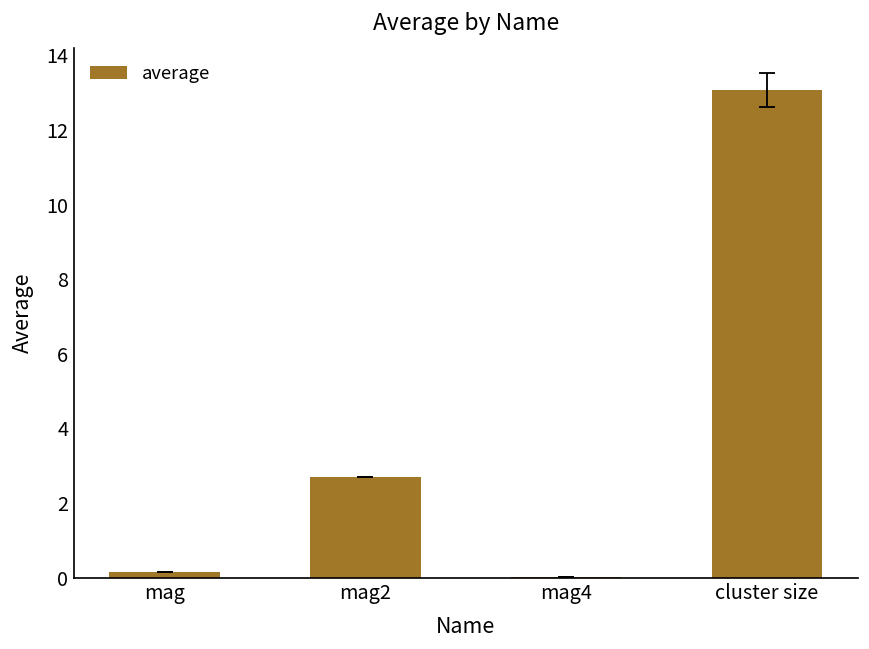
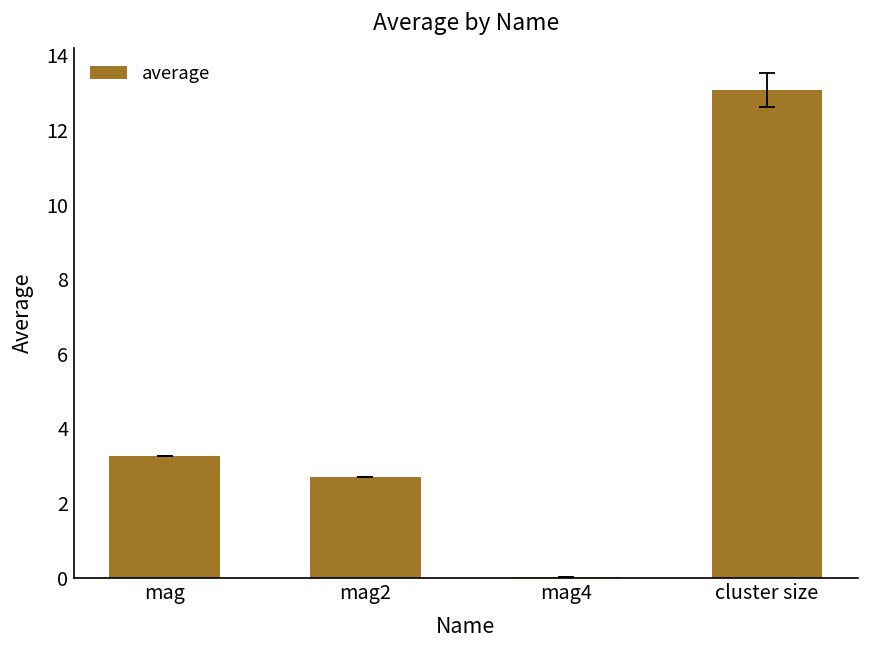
  {
    "average": {
-     "mag": 0.2,
+     "mag": 3.3,
      "mag2": 2.7,
      "cluster size": 13.1
    }
  }
